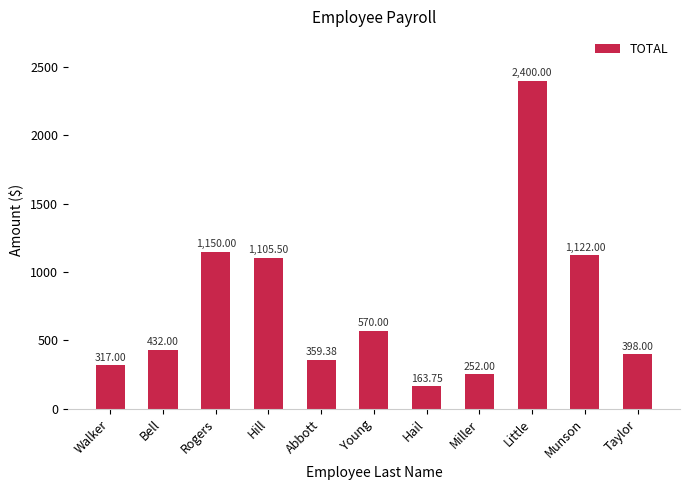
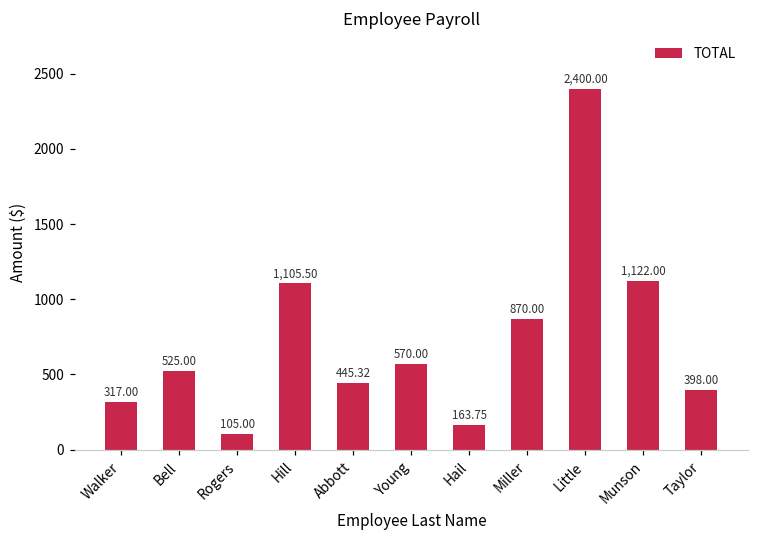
  {
    "Walker": "317.00",
-   "Bell": "432.00",
-   "Rogers": "1,150.00",
+   "Bell": "525.00",
+   "Rogers": "105.00",
    "Hill": "1,105.50",
-   "Abbott": "359.38",
+   "Abbott": "445.32",
    "Young": "570.00",
    "Hail": "163.75",
-   "Miller": "252.00",
+   "Miller": "870.00",
    "Little": "2,400.00",
    "Munson": "1,122.00",
    "Taylor": "398.00"
  }
